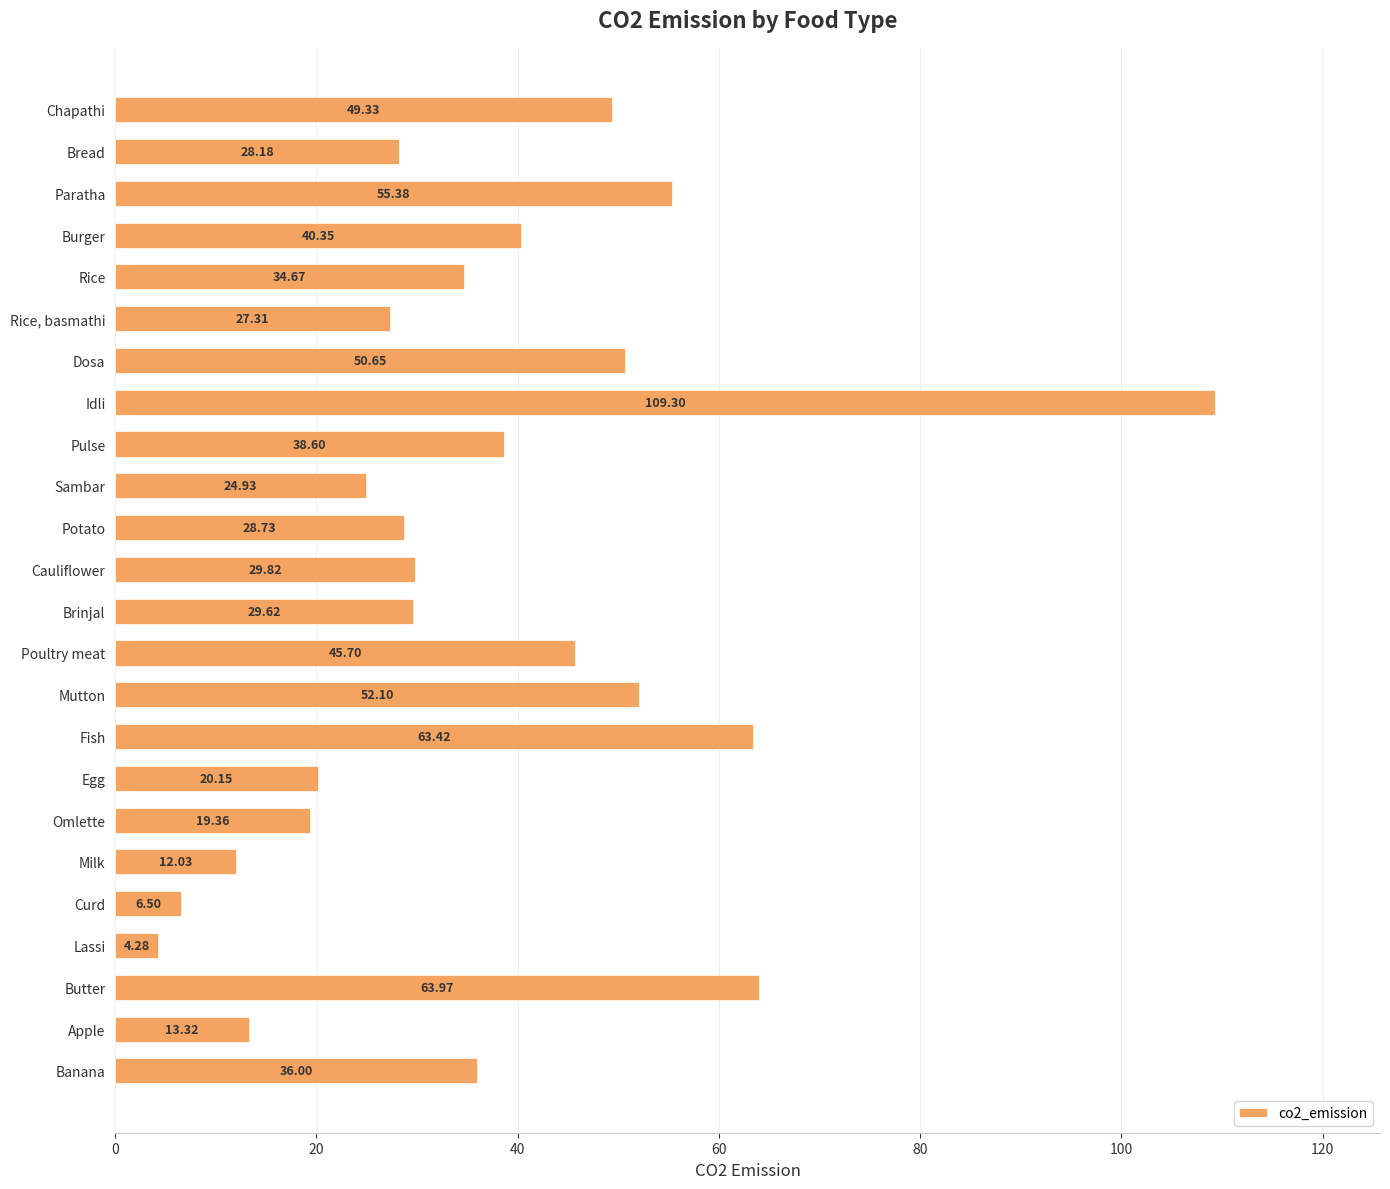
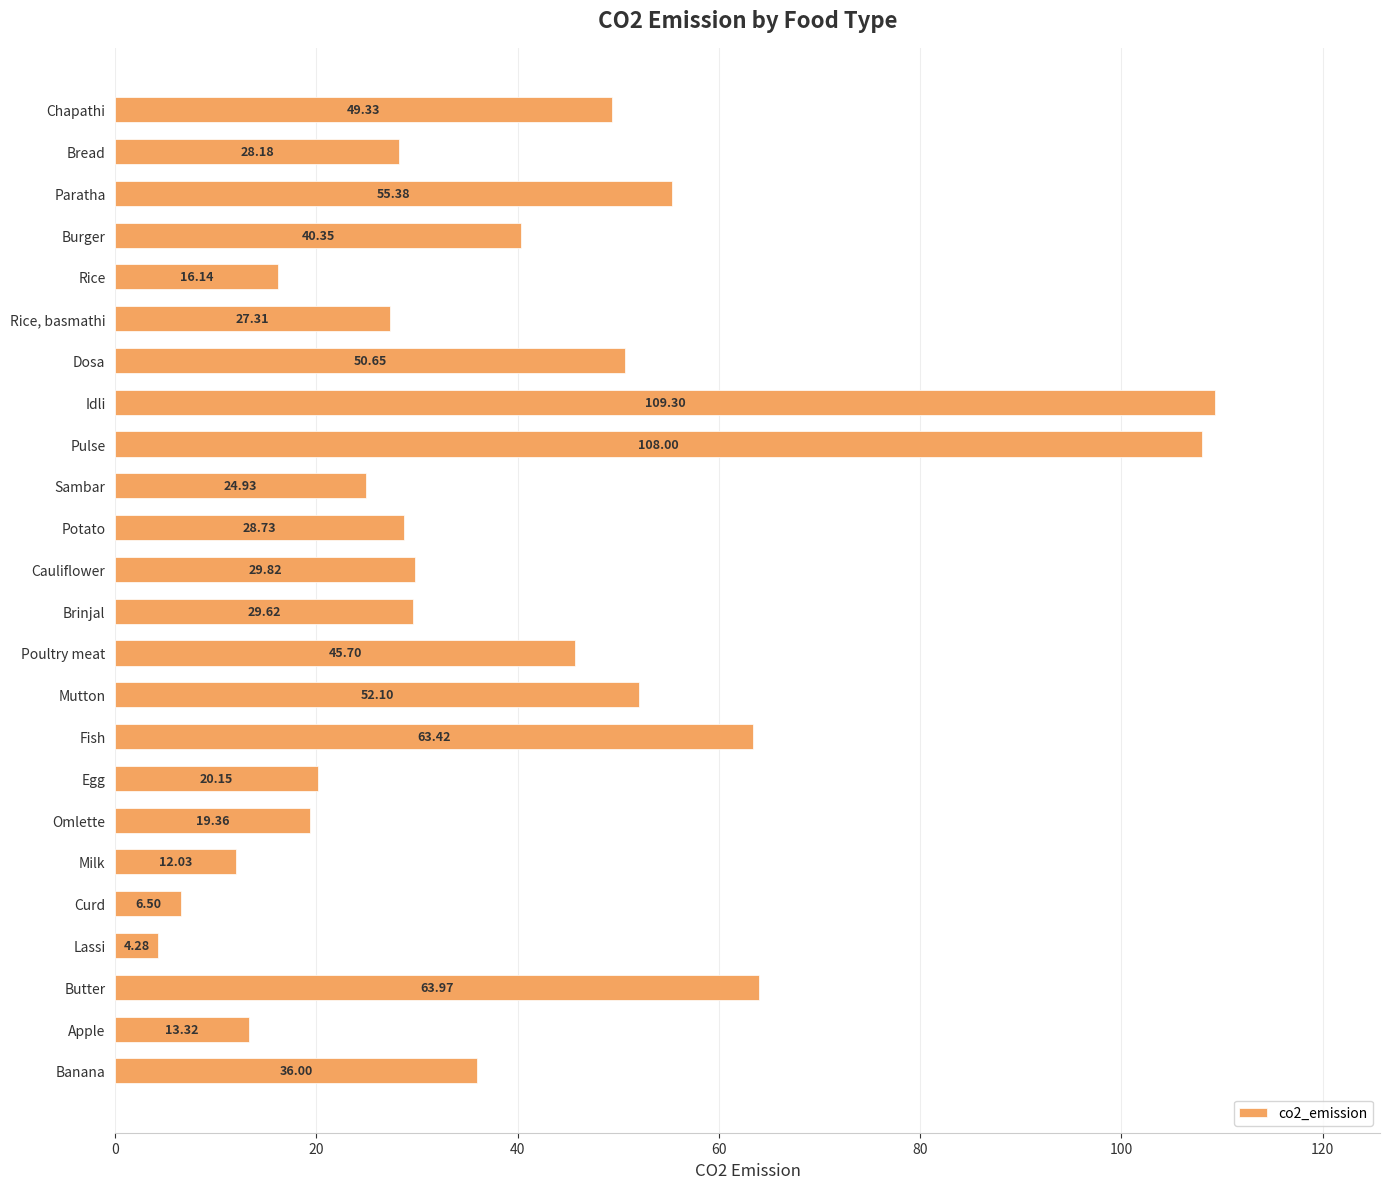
  {
    "Chapathi": 49.33,
    "Bread": 28.18,
    "Paratha": 55.38,
    "Burger": 40.35,
-   "Rice": 34.67,
+   "Rice": 16.14,
    "Rice, basmathi": 27.31,
    "Dosa": 50.65,
    "Idli": 109.30,
-   "Pulse": 38.60,
+   "Pulse": 108.00,
    "Sambar": 24.93,
    "Potato": 28.73,
    "Cauliflower": 29.82,
    "Brinjal": 29.62,
    "Poultry meat": 45.70,
    "Mutton": 52.10,
    "Fish": 63.42,
    "Egg": 20.15,
    "Omlette": 19.36,
    "Milk": 12.03,
    "Curd": 6.50,
    "Lassi": 4.28,
    "Butter": 63.97,
    "Apple": 13.32,
    "Banana": 36.00
  }
